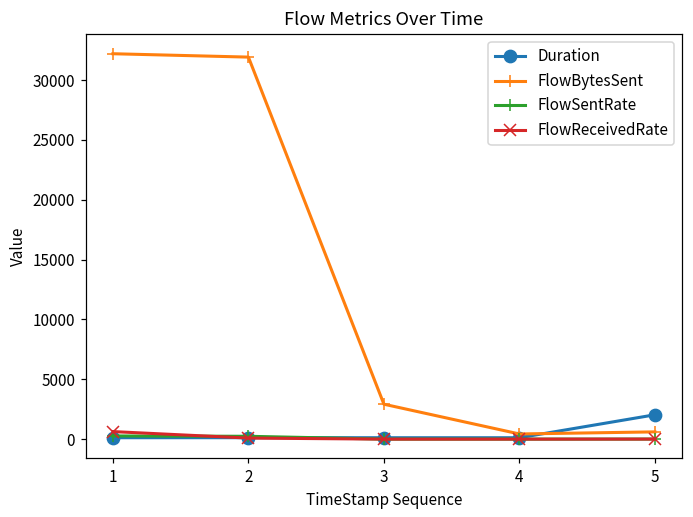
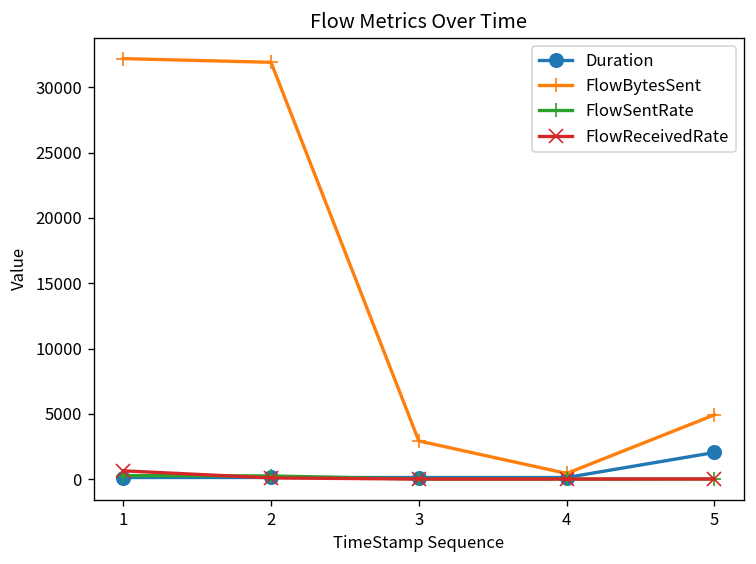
  {
    "Duration": {
      "5": 2000
    },
    "FlowBytesSent": {
      "1": 32200,
      "2": 31900,
      "3": 2900,
      "4": 400,
-     "5": 600
+     "5": 4900
    },
    "FlowReceivedRate": {
      "1": 600
    }
  }
